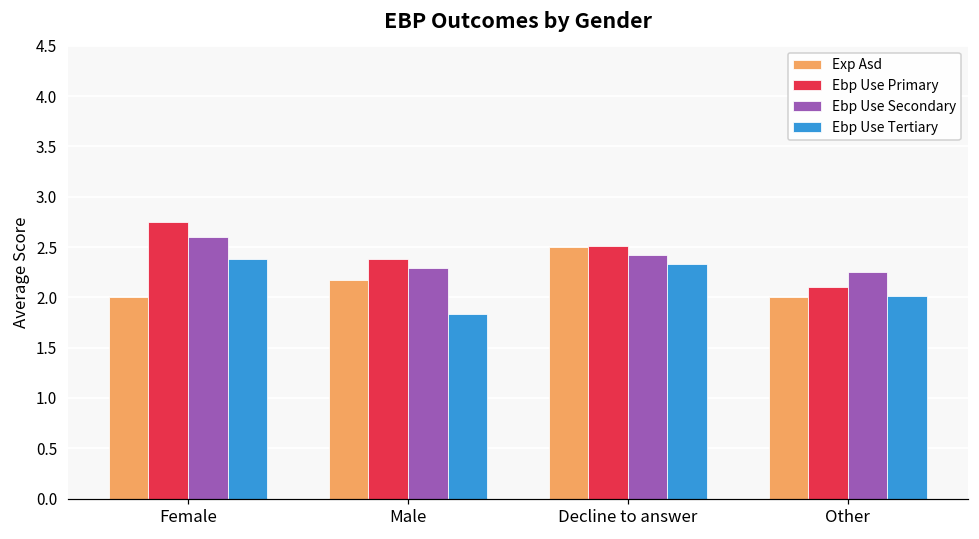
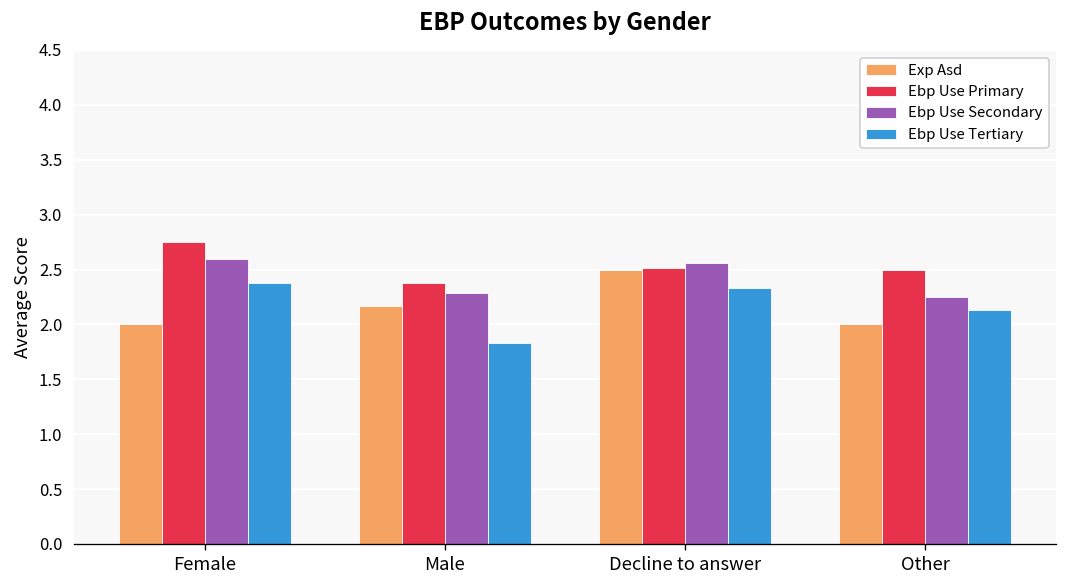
  {
    "Exp Asd": {
      "Female": 2.0,
      "Male": 2.2,
      "Decline to answer": 2.5,
      "Other": 2.0
    },
    "Ebp Use Primary": {
      "Female": 2.8,
      "Male": 2.4,
      "Decline to answer": 2.5,
-     "Other": 2.1
+     "Other": 2.5
    },
    "Ebp Use Secondary": {
      "Female": 2.6,
      "Male": 2.3,
-     "Decline to answer": 2.4,
+     "Decline to answer": 2.6,
      "Other": 2.3
    },
    "Ebp Use Tertiary": {
      "Female": 2.4,
      "Male": 1.8,
      "Decline to answer": 2.3,
-     "Other": 2.0
+     "Other": 2.1
    }
  }
